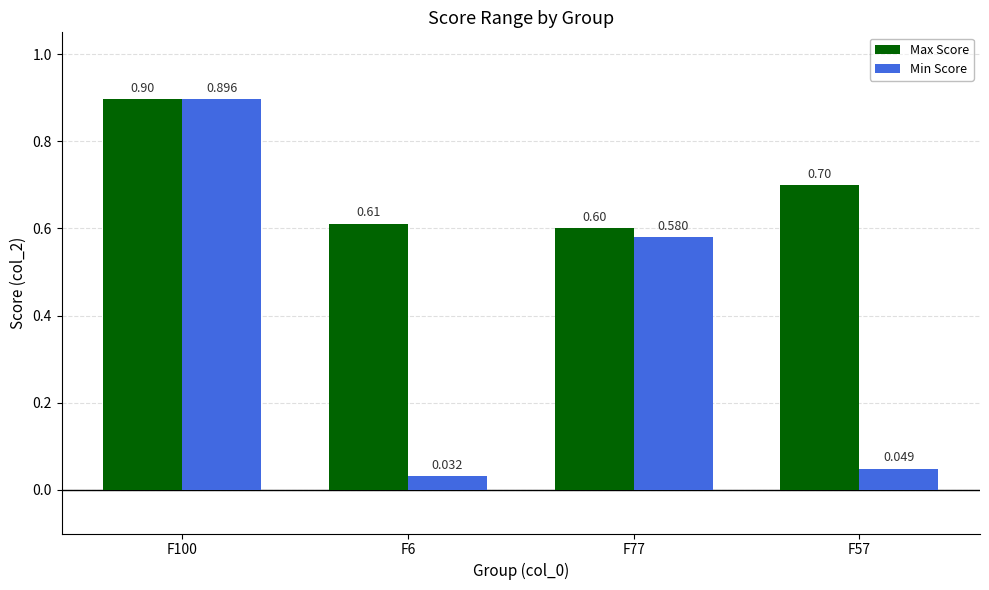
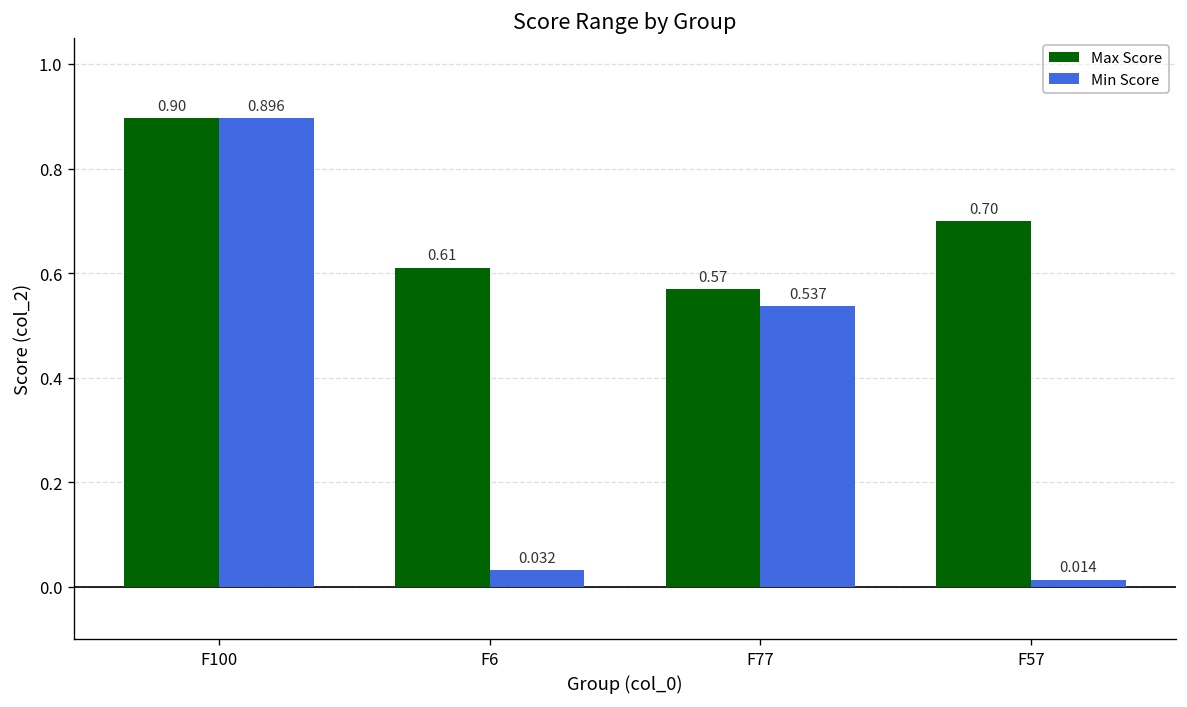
  {
    "Max Score": {
      "F100": 0.90,
      "F6": 0.61,
-     "F77": 0.60,
+     "F77": 0.57,
      "F57": 0.70
    },
    "Min Score": {
      "F100": 0.896,
      "F6": 0.032,
-     "F77": 0.580,
-     "F57": 0.049
+     "F77": 0.537,
+     "F57": 0.014
    }
  }
